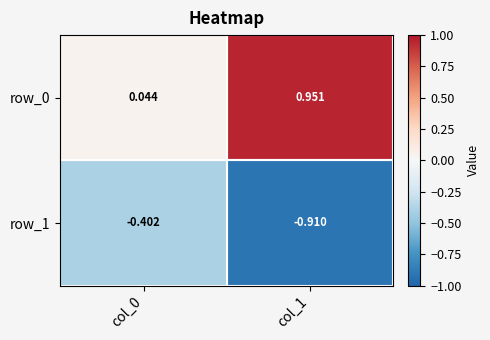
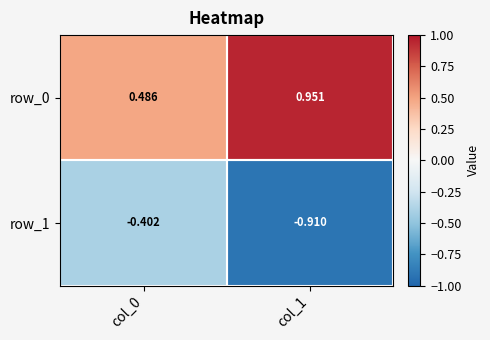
  {
    "row_0": {
-     "col_0": 0.044,
+     "col_0": 0.486,
      "col_1": 0.951
    },
    "row_1": {
      "col_0": -0.402,
      "col_1": -0.910
    }
  }
